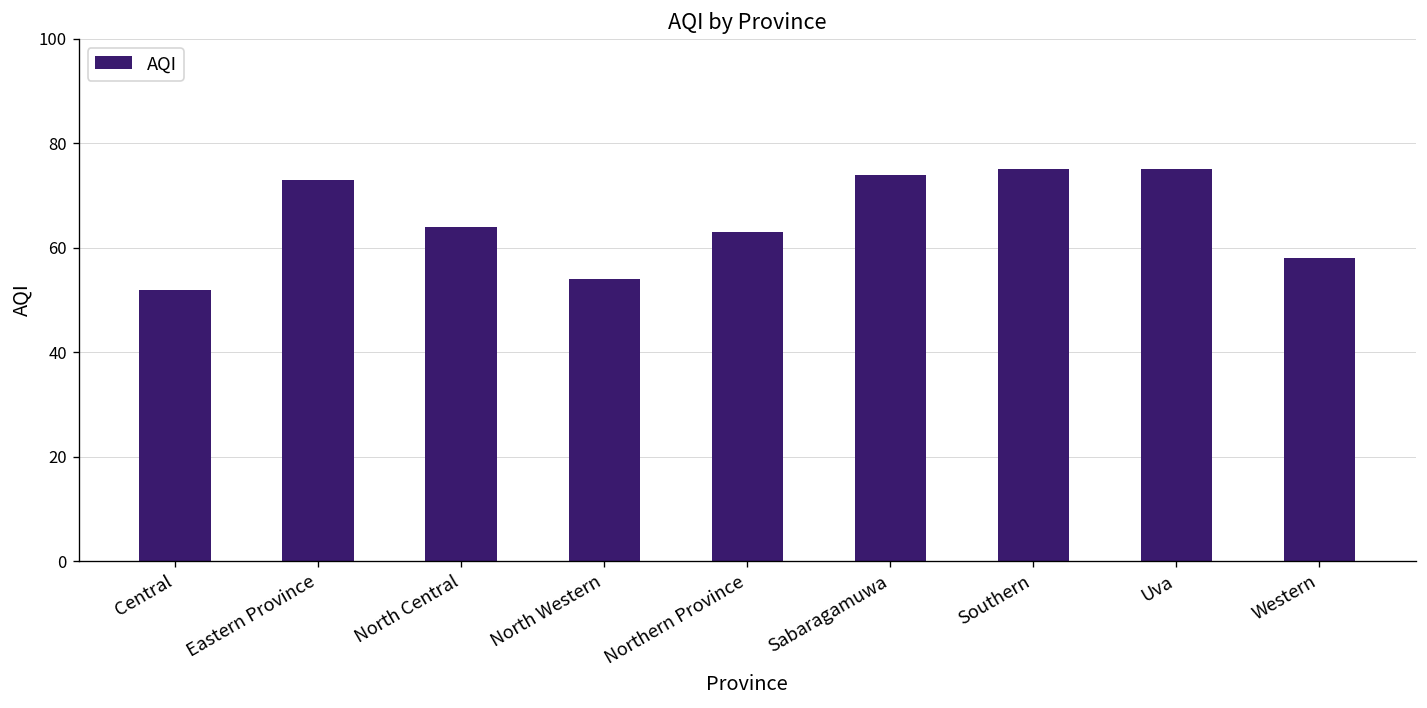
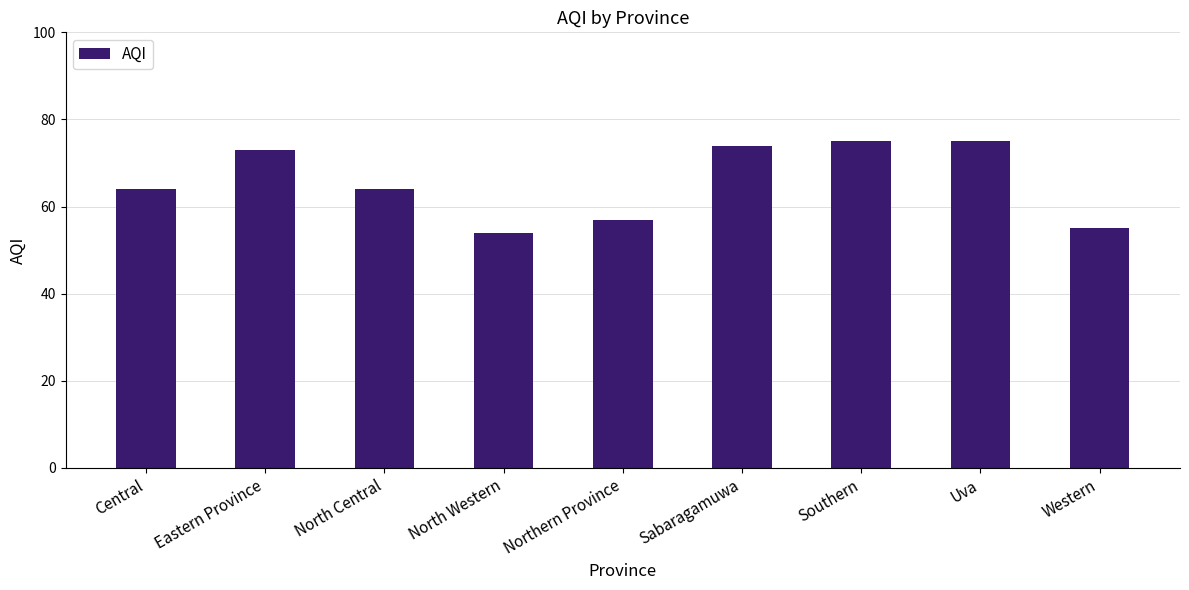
  {
-   "Central": 52,
+   "Central": 64,
    "Eastern Province": 73,
    "North Central": 64,
    "North Western": 54,
-   "Northern Province": 63,
+   "Northern Province": 57,
    "Sabaragamuwa": 74,
    "Southern": 75,
    "Uva": 75,
-   "Western": 58
+   "Western": 55
  }
